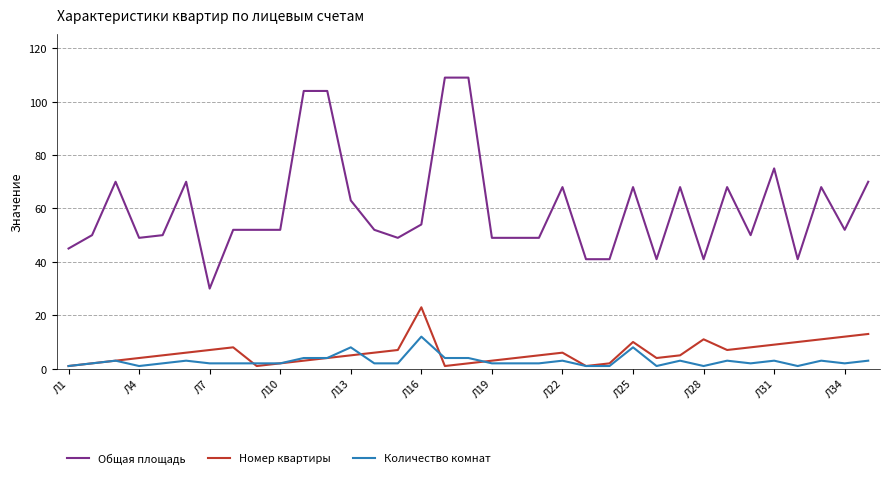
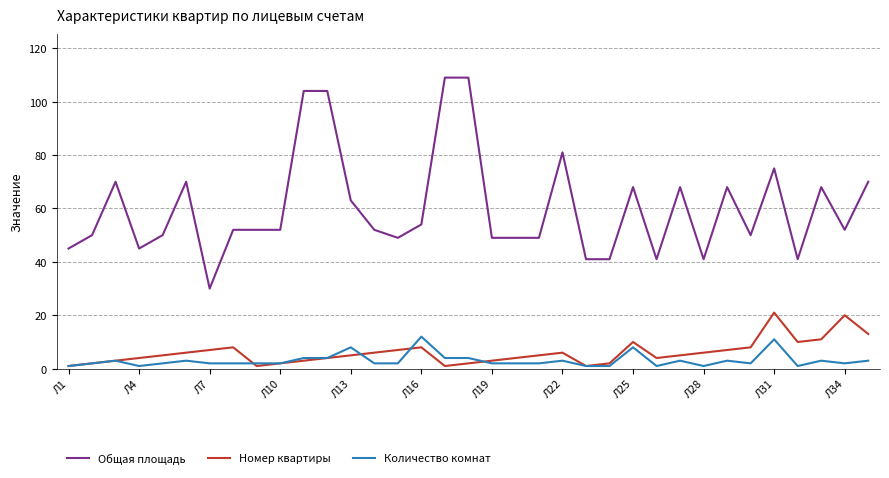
  {
    "Общая площадь": {
      "Л1": 45,
-     "Л4": 49,
+     "Л4": 45,
      "Л7": 30,
      "Л10": 52,
      "Л13": 63,
      "Л16": 54,
      "Л19": 49,
-     "Л22": 68,
+     "Л22": 81,
      "Л25": 68,
      "Л28": 41,
      "Л31": 75,
      "Л34": 52
    },
    "Номер квартиры": {
      "Л4": 4,
      "Л7": 7,
      "Л13": 5,
-     "Л16": 23,
+     "Л16": 8,
      "Л19": 3,
      "Л22": 6,
      "Л25": 10,
-     "Л28": 11,
-     "Л31": 9,
-     "Л34": 12
+     "Л28": 6,
+     "Л31": 21,
+     "Л34": 20
    },
    "Количество комнат": {
      "Л4": 1,
      "Л7": 2,
      "Л13": 8,
      "Л16": 12,
      "Л19": 2,
      "Л22": 3,
      "Л25": 8,
      "Л28": 1,
-     "Л31": 3,
+     "Л31": 11,
      "Л34": 2
    }
  }
